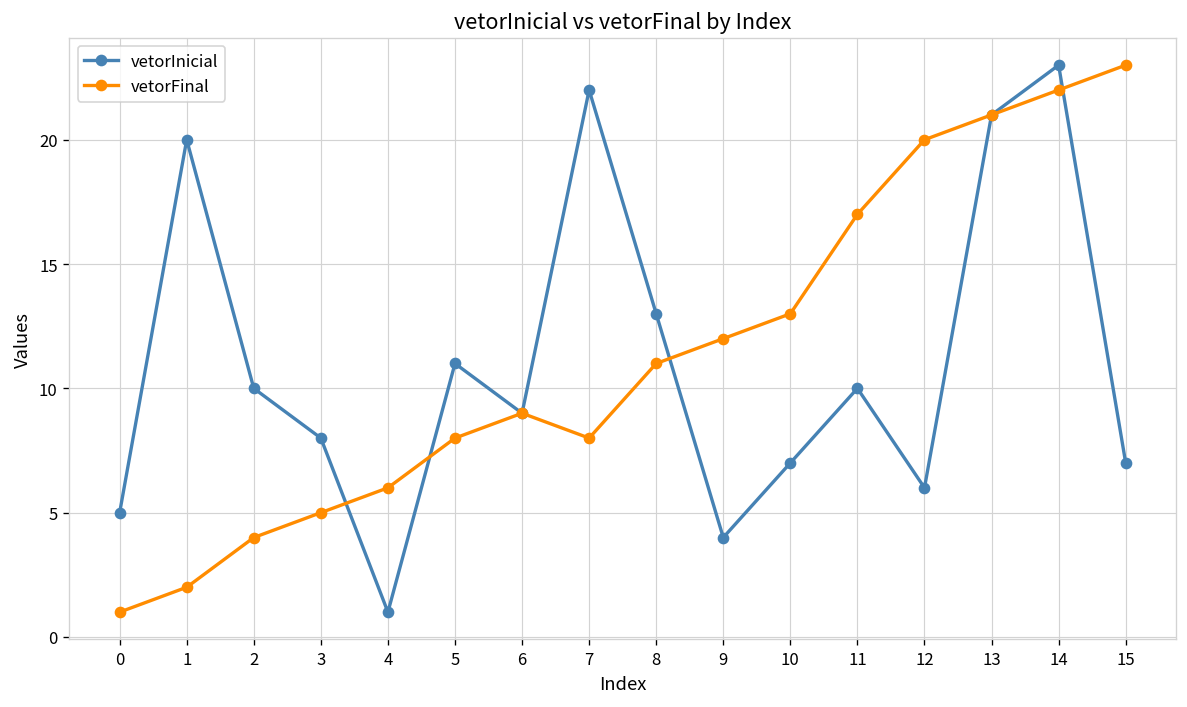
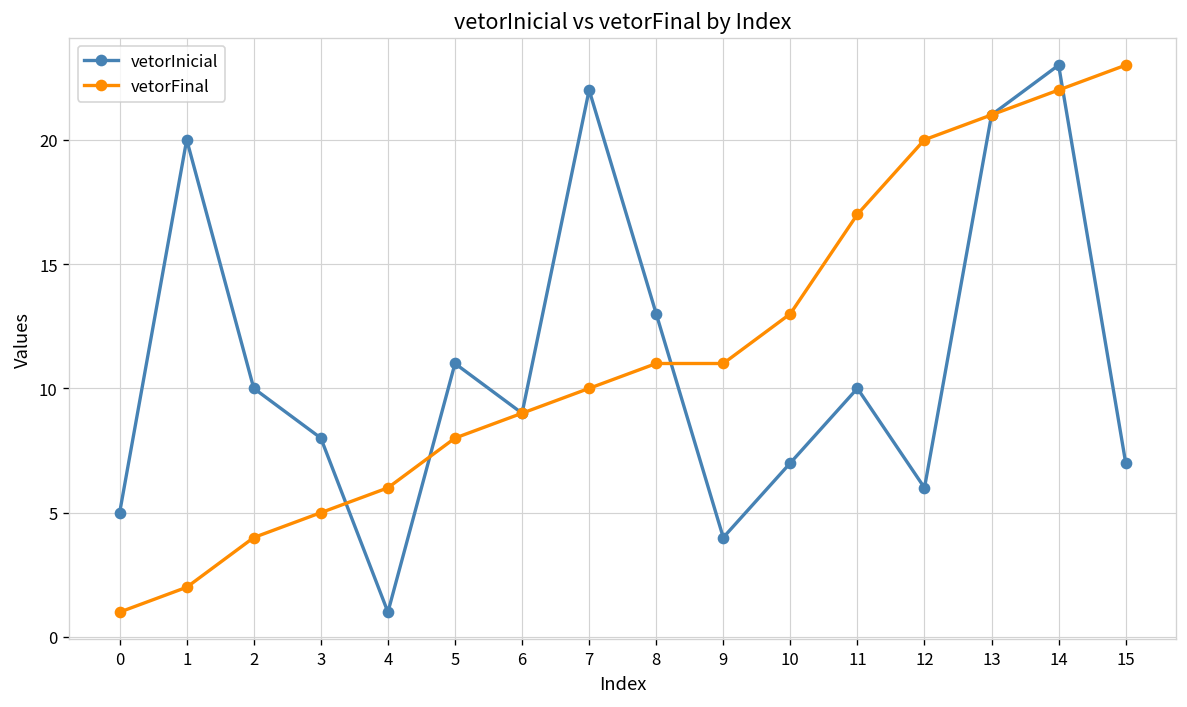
  {
    "vetorInicial": {
      "0": 5,
      "1": 20,
      "2": 10,
      "3": 8,
      "4": 1,
      "5": 11,
      "7": 22,
      "8": 13,
      "9": 4,
      "10": 7,
      "11": 10,
      "12": 6,
      "14": 23,
      "15": 7
    },
    "vetorFinal": {
      "0": 1,
      "1": 2,
      "2": 4,
      "3": 5,
      "4": 6,
      "5": 8,
-     "7": 8,
+     "7": 10,
      "8": 11,
-     "9": 12,
+     "9": 11,
      "10": 13,
      "11": 17,
      "12": 20,
      "14": 22,
      "15": 23
    }
  }
